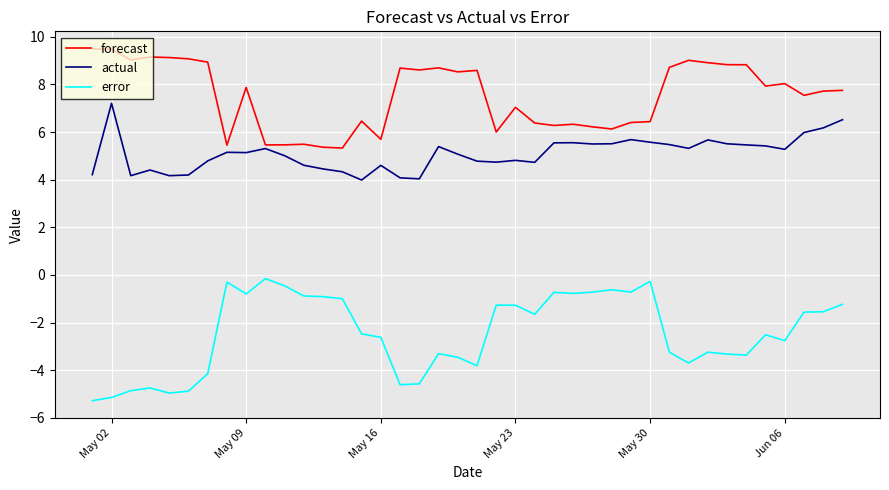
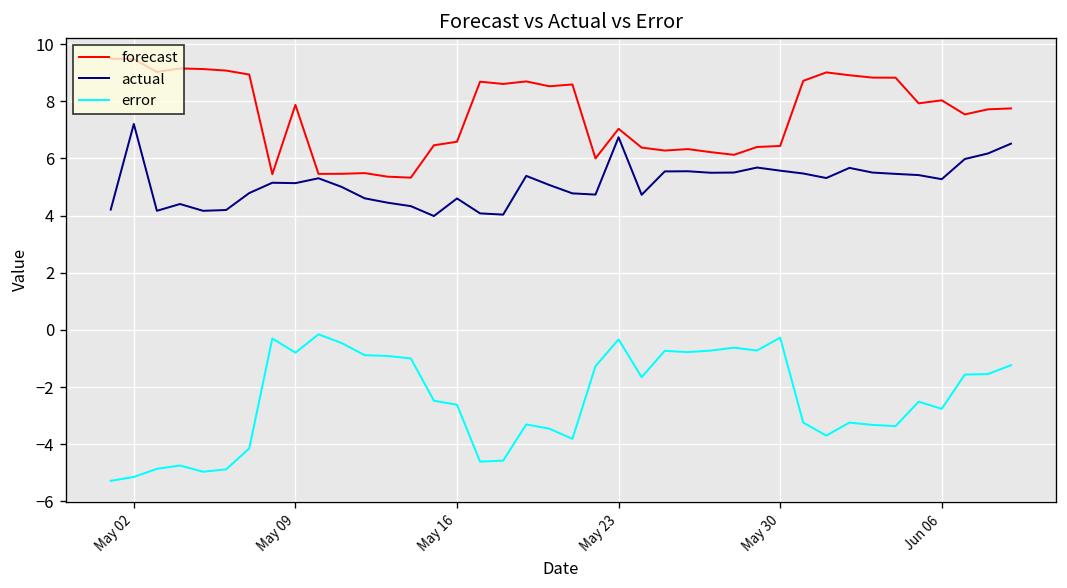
  {
    "forecast": {
      "May 09": 7.9,
-     "May 16": 5.7,
+     "May 16": 6.6,
      "May 23": 7.0,
      "May 30": 6.4,
      "Jun 06": 8.0
    },
    "actual": {
      "May 02": 7.2,
      "May 09": 5.1,
      "May 16": 4.6,
-     "May 23": 4.8,
+     "May 23": 6.7,
      "May 30": 5.6,
      "Jun 06": 5.3
    },
    "error": {
      "May 02": -5.1,
      "May 09": -0.8,
      "May 16": -2.6,
-     "May 23": -1.3,
+     "May 23": -0.3,
      "May 30": -0.3,
      "Jun 06": -2.8
    }
  }
